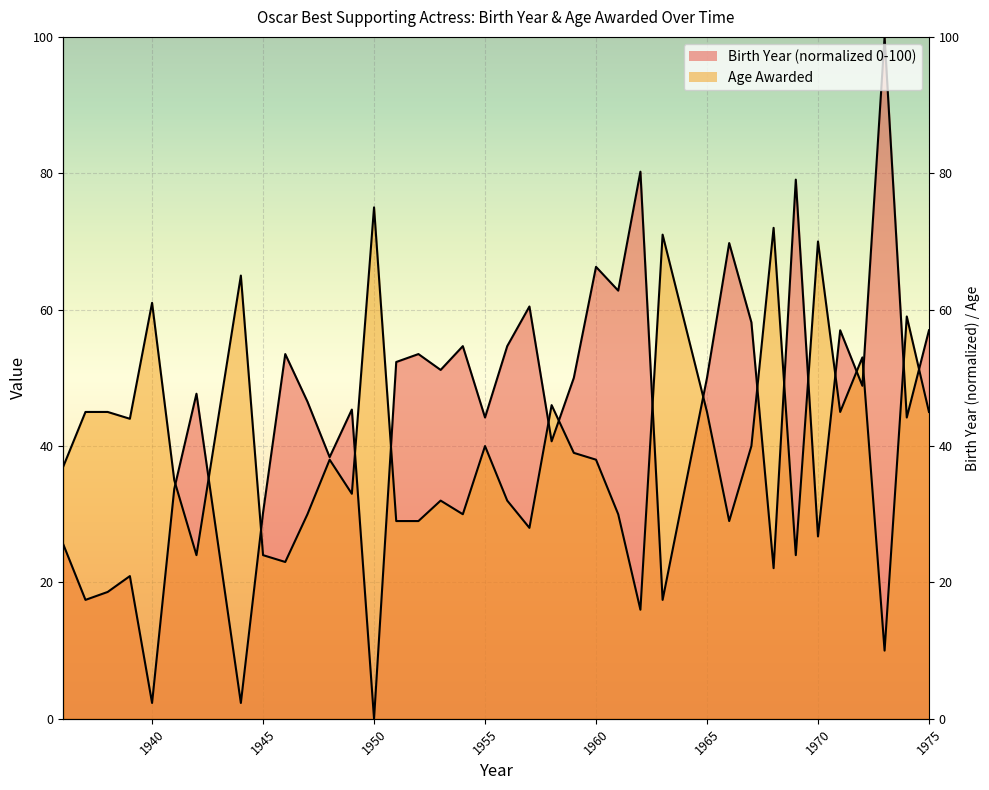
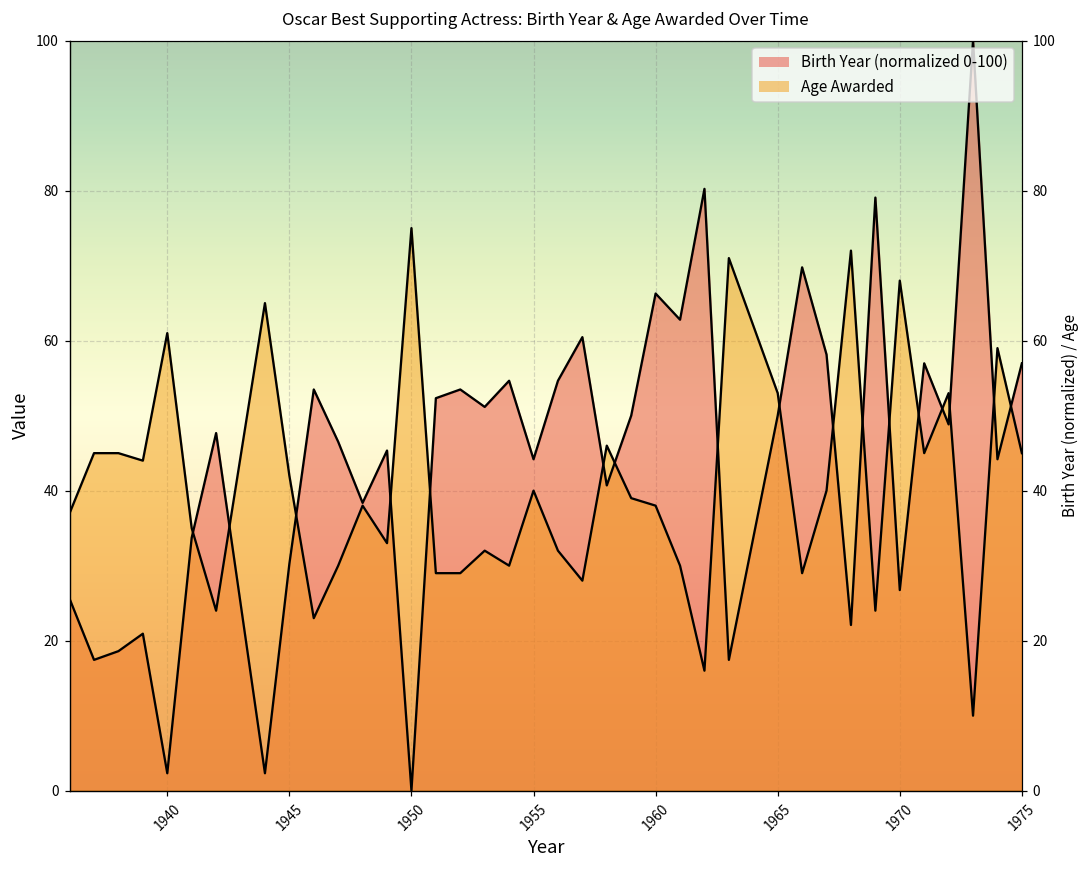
  {
    "Age Awarded": {
      "1940": 61,
-     "1945": 24,
+     "1945": 42,
      "1950": 75,
      "1955": 40,
      "1960": 38,
-     "1965": 45,
-     "1970": 70,
+     "1965": 53,
+     "1970": 68,
      "1975": 45
    }
  }
